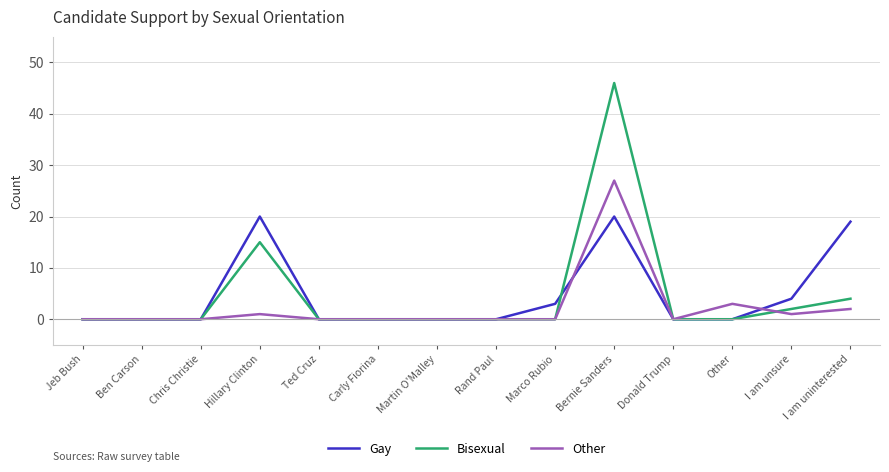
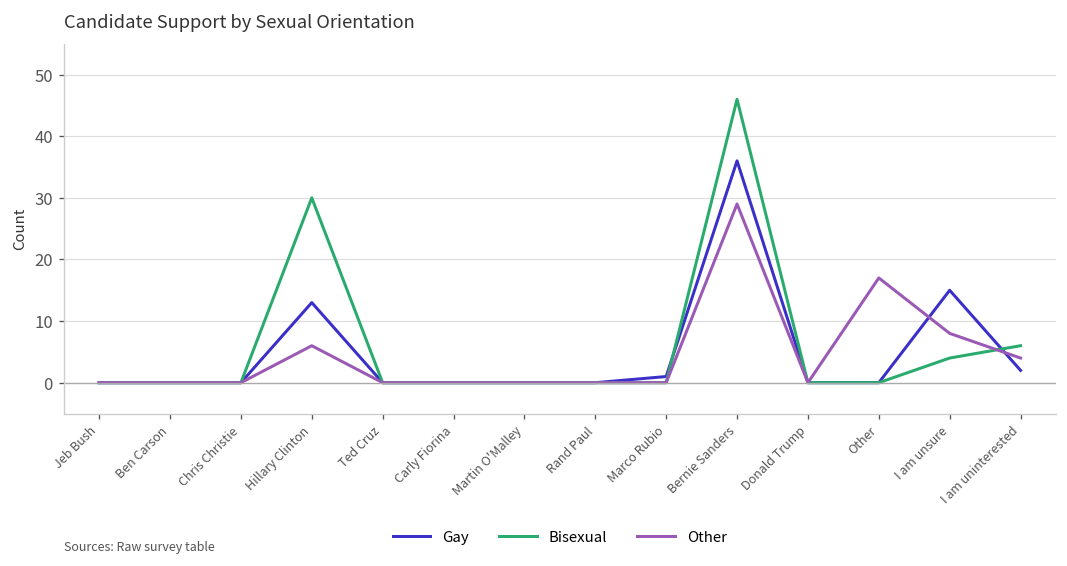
  {
    "Gay": {
-     "Hillary Clinton": 20,
-     "Marco Rubio": 3,
-     "Bernie Sanders": 20,
-     "I am unsure": 4,
-     "I am uninterested": 19
+     "Hillary Clinton": 13,
+     "Marco Rubio": 1,
+     "Bernie Sanders": 36,
+     "I am unsure": 15,
+     "I am uninterested": 2
    },
    "Bisexual": {
-     "Hillary Clinton": 15,
+     "Hillary Clinton": 30,
      "Bernie Sanders": 46,
-     "I am unsure": 2,
-     "I am uninterested": 4
+     "I am unsure": 4,
+     "I am uninterested": 6
    },
    "Other": {
-     "Hillary Clinton": 1,
-     "Bernie Sanders": 27,
-     "Other": 3,
-     "I am unsure": 1,
-     "I am uninterested": 2
+     "Hillary Clinton": 6,
+     "Bernie Sanders": 29,
+     "Other": 17,
+     "I am unsure": 8,
+     "I am uninterested": 4
    }
  }
